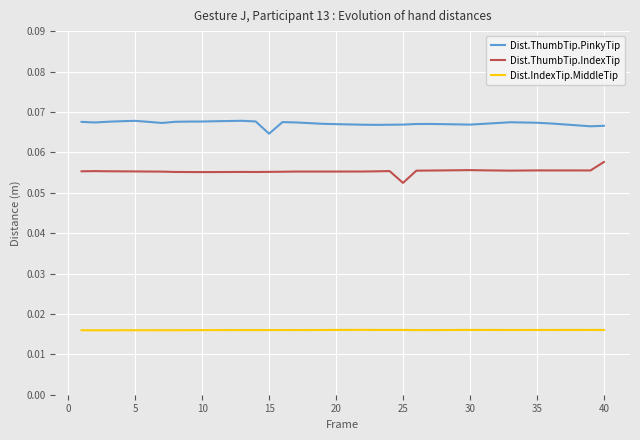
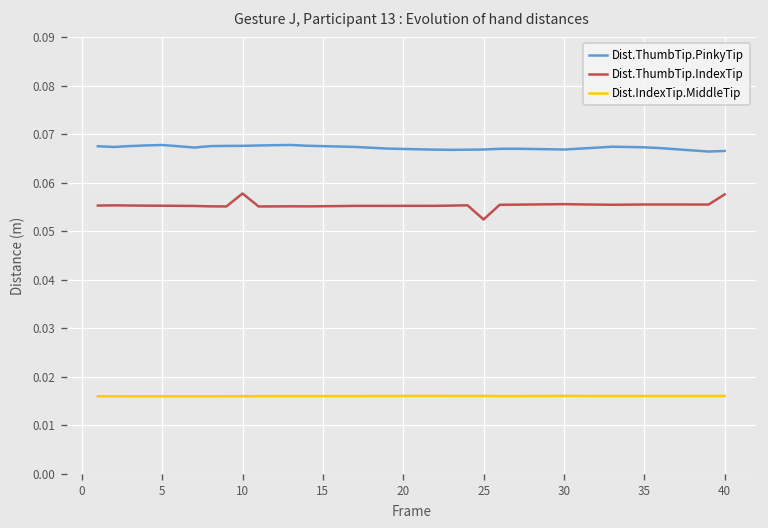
  {
    "Dist.ThumbTip.PinkyTip": {
      "5": 0.068,
      "10": 0.068,
-     "15": 0.065,
+     "15": 0.068,
      "20": 0.067,
      "25": 0.067,
      "30": 0.067,
      "35": 0.067,
      "40": 0.067
    },
    "Dist.ThumbTip.IndexTip": {
      "5": 0.055,
-     "10": 0.055,
+     "10": 0.058,
      "15": 0.055,
      "20": 0.055,
      "25": 0.052,
      "30": 0.056,
      "35": 0.056,
      "40": 0.058
    },
    "Dist.IndexTip.MiddleTip": {
      "5": 0.016,
      "10": 0.016,
      "15": 0.016,
      "20": 0.016,
      "25": 0.016,
      "30": 0.016,
      "35": 0.016,
      "40": 0.016
    }
  }
